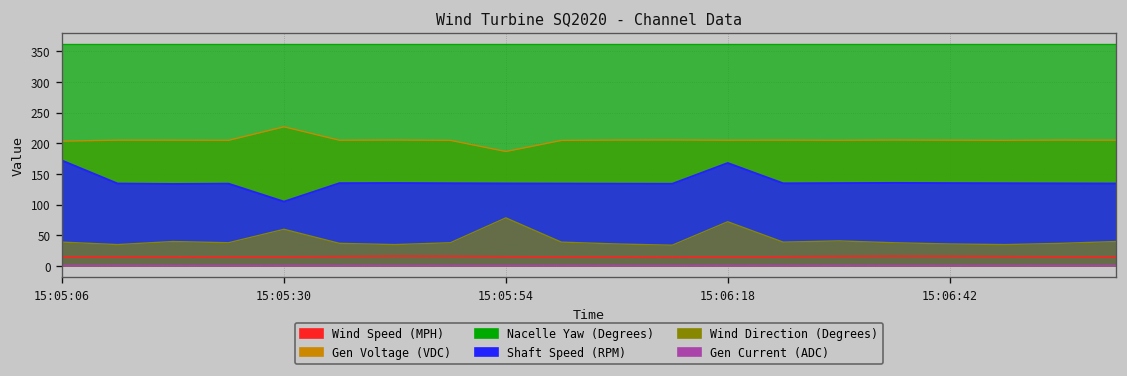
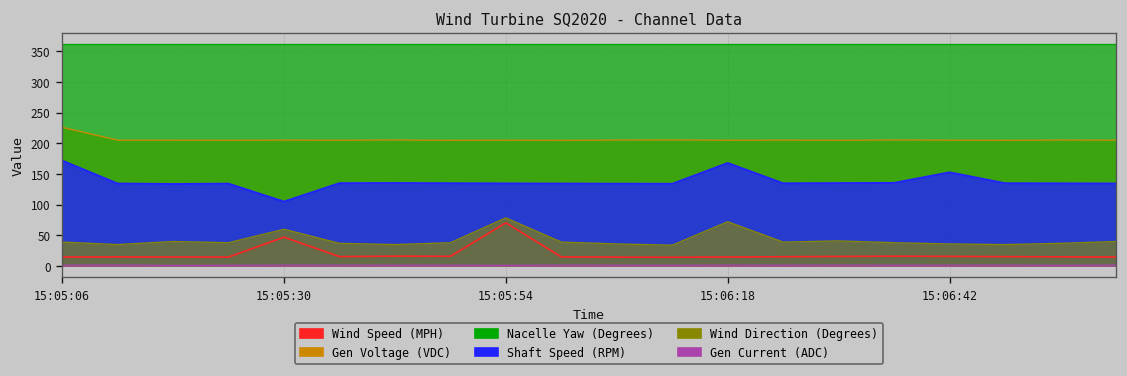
  {
    "Wind Speed (MPH)": {
      "15:05:06": 10,
-     "15:05:30": 20,
-     "15:05:54": 20,
+     "15:05:30": 50,
+     "15:05:54": 70,
      "15:06:18": 10,
      "15:06:42": 20
    },
    "Gen Voltage (VDC)": {
-     "15:05:06": 200,
-     "15:05:30": 230,
-     "15:05:54": 190,
+     "15:05:06": 230,
+     "15:05:30": 210,
+     "15:05:54": 210,
      "15:06:18": 200,
      "15:06:42": 210
    },
    "Nacelle Yaw (Degrees)": {
      "15:05:06": 360,
      "15:05:30": 360,
      "15:05:54": 360,
      "15:06:18": 360,
      "15:06:42": 360
    },
    "Shaft Speed (RPM)": {
      "15:05:06": 170,
      "15:05:30": 100,
      "15:05:54": 130,
      "15:06:18": 170,
-     "15:06:42": 140
+     "15:06:42": 150
    },
    "Wind Direction (Degrees)": {
      "15:05:06": 40,
      "15:05:30": 60,
      "15:05:54": 80,
      "15:06:18": 70,
      "15:06:42": 40
    },
    "Gen Current (ADC)": {
      "15:05:06": 0,
      "15:05:30": 0,
      "15:05:54": 0,
      "15:06:18": 0,
      "15:06:42": 0
    }
  }
